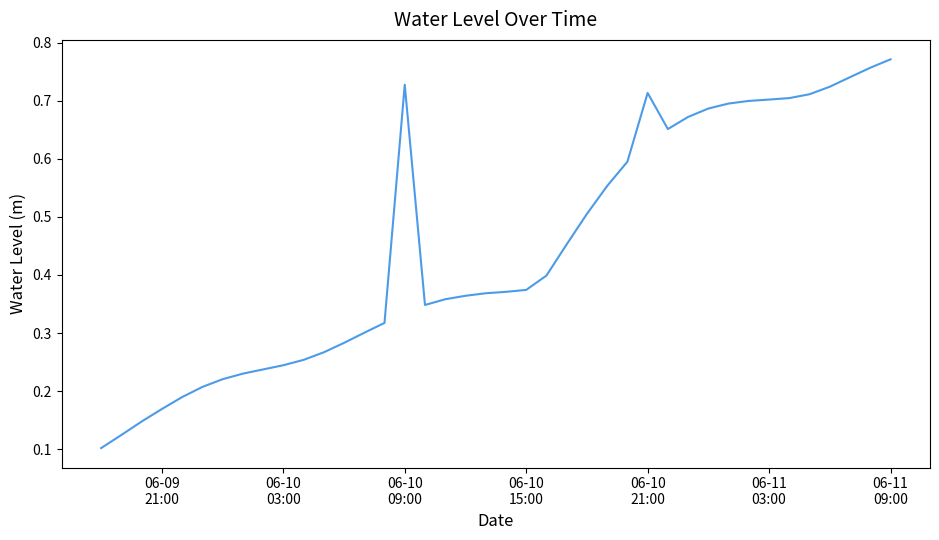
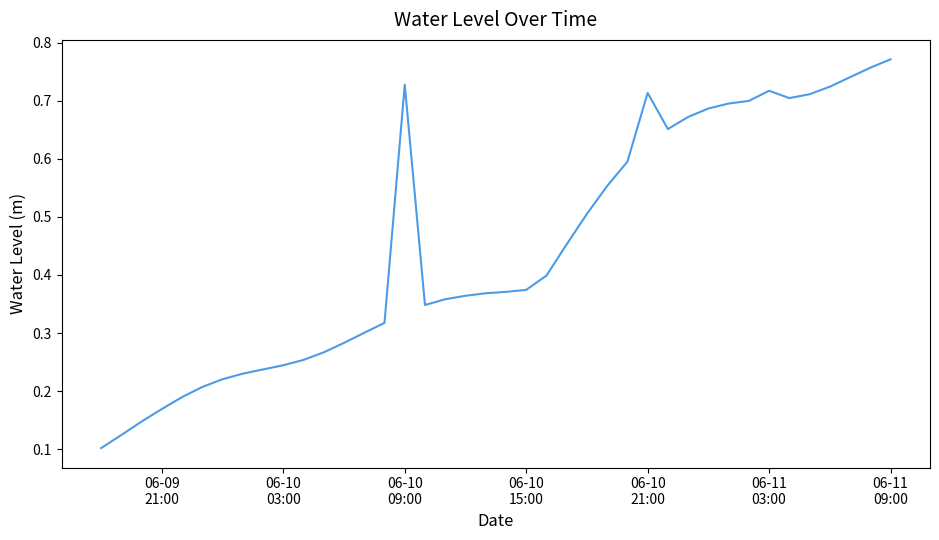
  {
    "06-09 21:00": 0.17,
    "06-10 03:00": 0.24,
    "06-10 09:00": 0.73,
    "06-10 15:00": 0.37,
    "06-10 21:00": 0.71,
-   "06-11 03:00": 0.70,
+   "06-11 03:00": 0.72,
    "06-11 09:00": 0.77
  }
